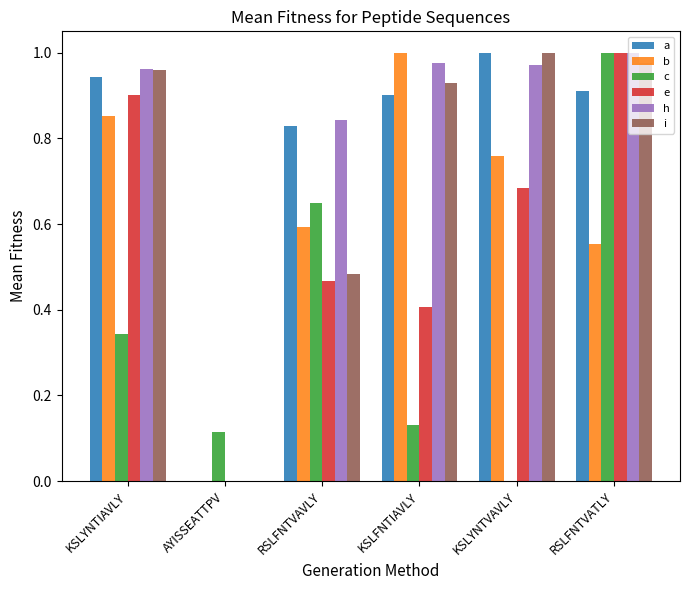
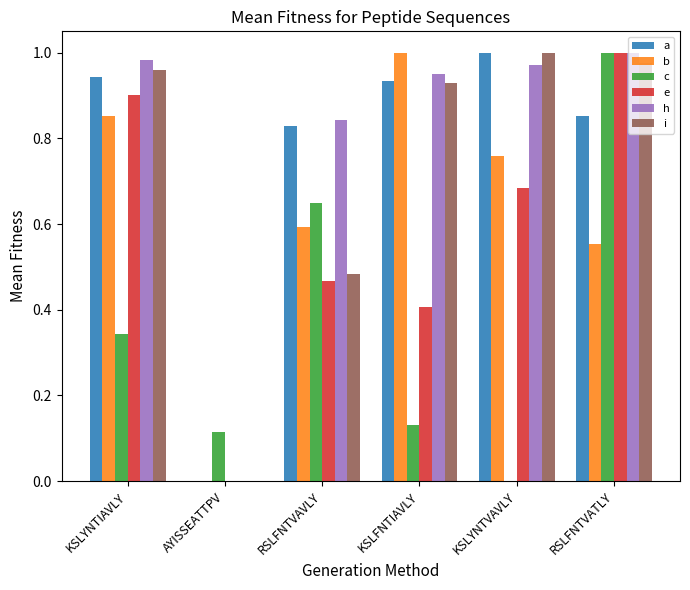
  {
    "a": {
      "KSLYNTIAVLY": 0.94,
      "AYISSEATTPV": 0.00,
      "RSLFNTVAVLY": 0.83,
-     "KSLFNTIAVLY": 0.90,
+     "KSLFNTIAVLY": 0.93,
      "KSLYNTVAVLY": 1.00,
-     "RSLFNTVATLY": 0.91
+     "RSLFNTVATLY": 0.85
    },
    "b": {
      "KSLYNTIAVLY": 0.85,
      "AYISSEATTPV": 0.00,
      "RSLFNTVAVLY": 0.59,
      "KSLFNTIAVLY": 1.00,
      "KSLYNTVAVLY": 0.76,
      "RSLFNTVATLY": 0.55
    },
    "c": {
      "KSLYNTIAVLY": 0.34,
      "AYISSEATTPV": 0.12,
      "RSLFNTVAVLY": 0.65,
      "KSLFNTIAVLY": 0.13,
      "KSLYNTVAVLY": 0.00,
      "RSLFNTVATLY": 1.00
    },
    "e": {
      "KSLYNTIAVLY": 0.90,
      "AYISSEATTPV": 0.00,
      "RSLFNTVAVLY": 0.47,
      "KSLFNTIAVLY": 0.41,
      "KSLYNTVAVLY": 0.68,
      "RSLFNTVATLY": 1.00
    },
    "h": {
-     "KSLYNTIAVLY": 0.96,
+     "KSLYNTIAVLY": 0.98,
      "AYISSEATTPV": 0.00,
      "RSLFNTVAVLY": 0.84,
-     "KSLFNTIAVLY": 0.98,
+     "KSLFNTIAVLY": 0.95,
      "KSLYNTVAVLY": 0.97
    },
    "i": {
      "KSLYNTIAVLY": 0.96,
      "AYISSEATTPV": 0.00,
      "RSLFNTVAVLY": 0.48,
      "KSLFNTIAVLY": 0.93,
      "KSLYNTVAVLY": 1.00
    }
  }
